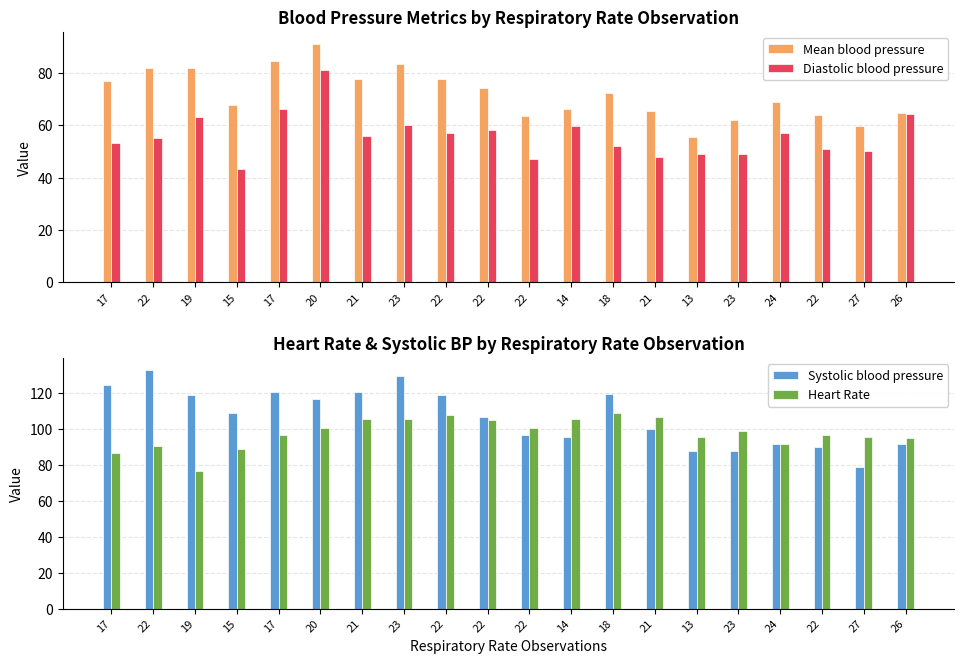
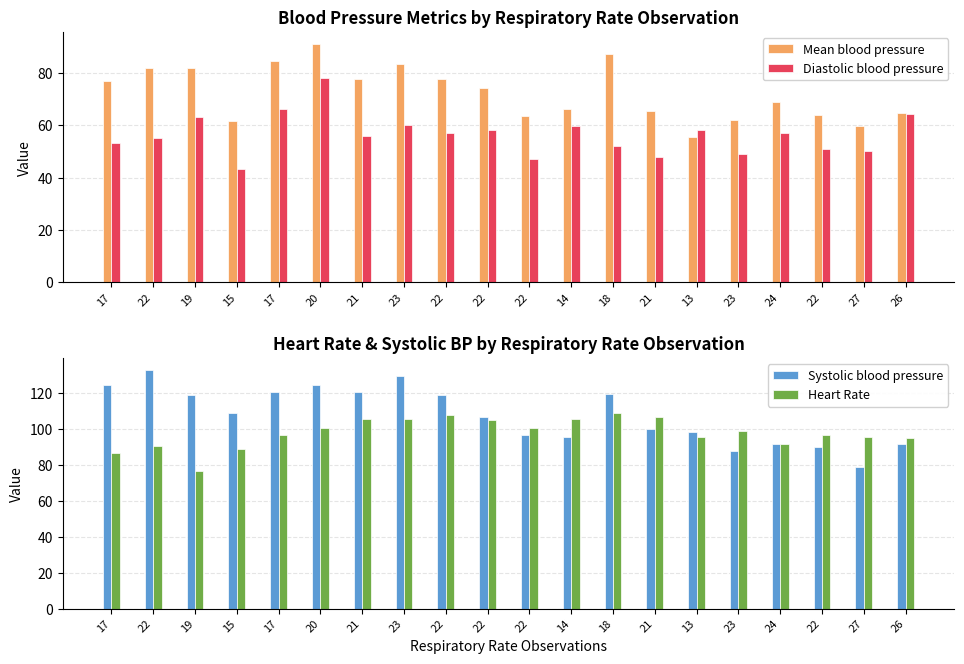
  {
    "Blood Pressure Metrics by Respiratory Rate Observation": {
      "Mean blood pressure": {
        "19": 82,
-       "15": 68,
+       "15": 61,
        "20": 91,
        "14": 66,
-       "18": 72,
+       "18": 87,
        "13": 55,
        "24": 69,
        "27": 60,
        "26": 65
      },
      "Diastolic blood pressure": {
        "19": 63,
        "15": 43,
-       "20": 81,
+       "20": 78,
        "14": 60,
        "18": 52,
-       "13": 49,
+       "13": 58,
        "24": 57,
        "27": 50,
        "26": 64
      }
    },
    "Heart Rate & Systolic BP by Respiratory Rate Observation": {
      "Systolic blood pressure": {
        "19": 119,
        "15": 109,
-       "20": 117,
+       "20": 125,
        "14": 96,
        "18": 120,
-       "13": 88,
+       "13": 99,
        "24": 92,
        "27": 79,
        "26": 92
      },
      "Heart Rate": {
        "19": 77,
        "15": 89,
        "20": 101,
        "14": 106,
        "18": 109,
        "13": 96,
        "24": 92,
        "27": 96,
        "26": 95
      }
    }
  }
